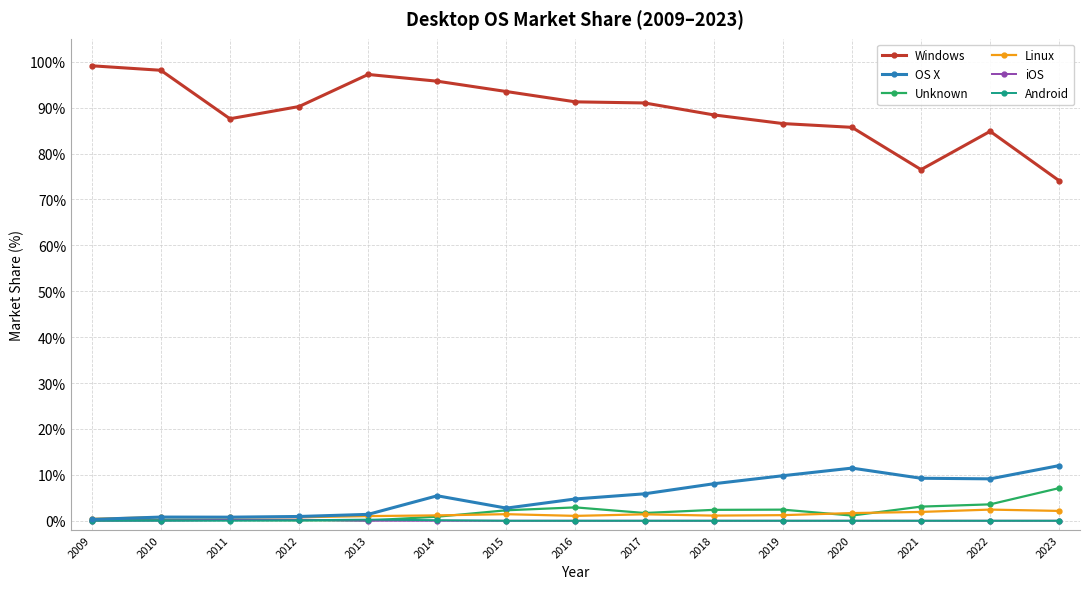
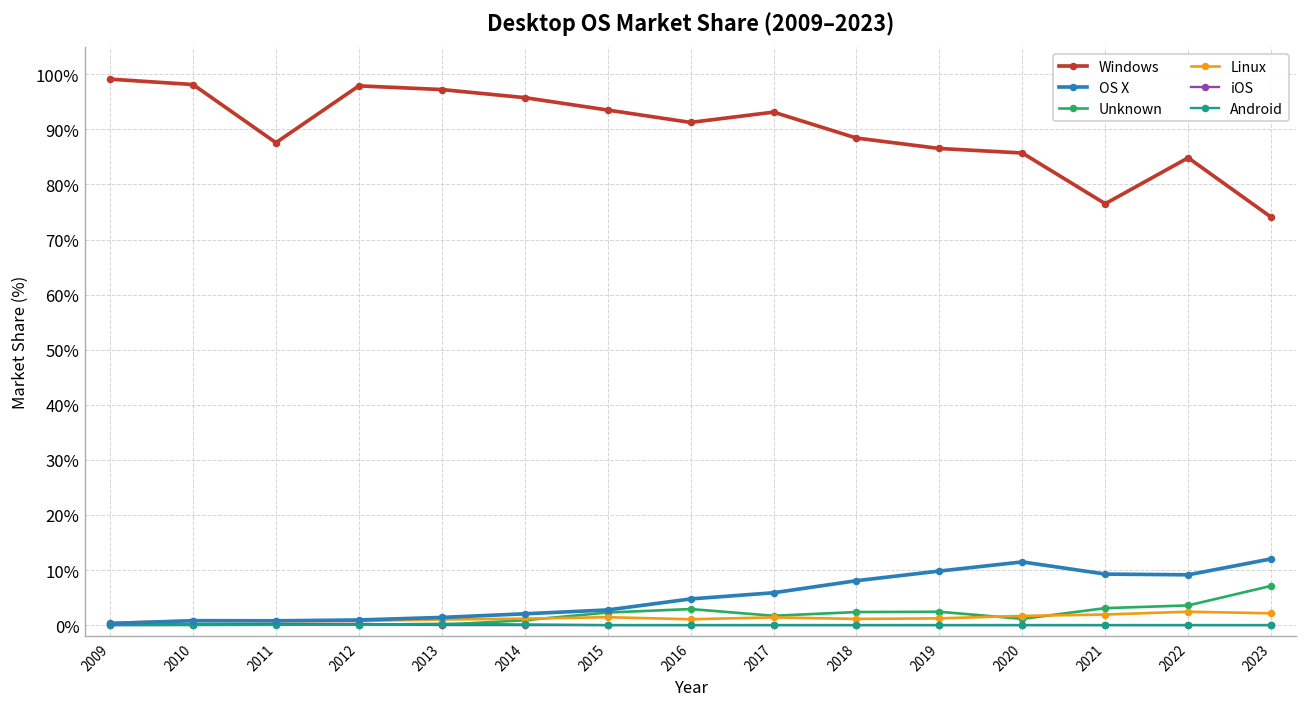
  {
    "Windows": {
      "2009": "99%",
      "2010": "98%",
      "2011": "88%",
-     "2012": "90%",
+     "2012": "98%",
      "2013": "97%",
      "2014": "96%",
      "2015": "94%",
      "2016": "91%",
-     "2017": "91%",
+     "2017": "93%",
      "2018": "88%",
      "2019": "87%",
      "2020": "86%",
      "2021": "77%",
      "2022": "85%",
      "2023": "74%"
    },
    "OS X": {
-     "2014": "5%",
+     "2014": "2%",
      "2016": "5%",
      "2017": "6%",
      "2018": "8%",
      "2019": "10%",
      "2020": "11%",
      "2021": "9%",
      "2022": "9%",
      "2023": "12%"
    },
    "Linux": {
      "2015": "1%",
      "2016": "1%",
      "2018": "1%",
      "2019": "1%",
      "2021": "2%",
      "2022": "2%",
      "2023": "2%"
    }
  }
